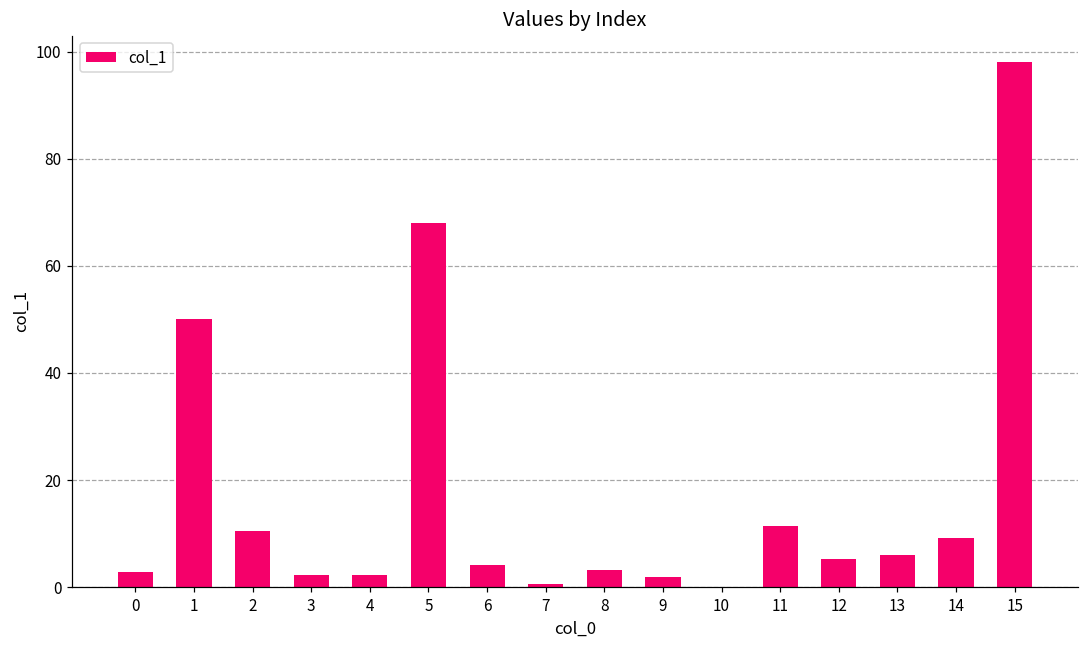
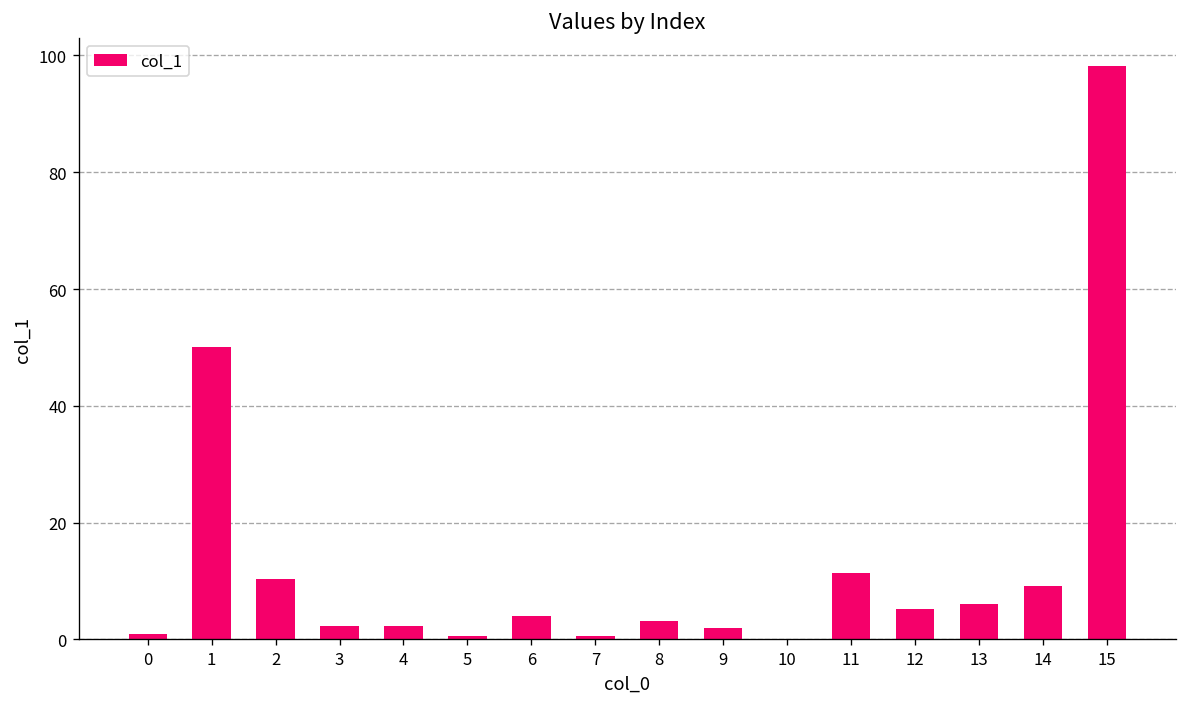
  {
-   "0": 3,
+   "0": 1,
    "1": 50,
    "2": 10,
    "3": 2,
    "4": 2,
-   "5": 68,
+   "5": 1,
    "6": 4,
    "7": 1,
    "8": 3,
    "9": 2,
    "11": 11,
    "12": 5,
    "13": 6,
    "14": 9,
    "15": 98
  }
